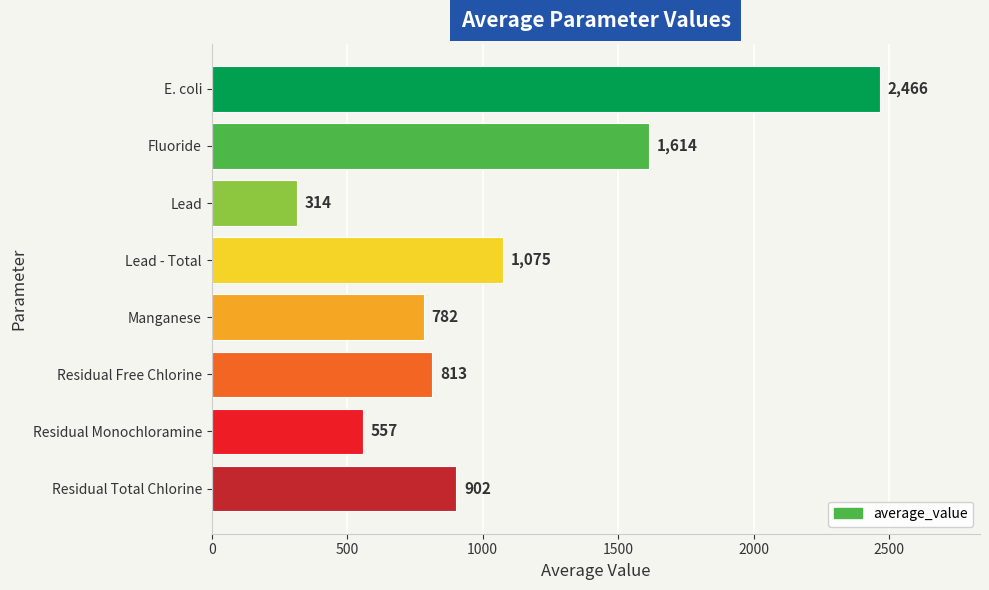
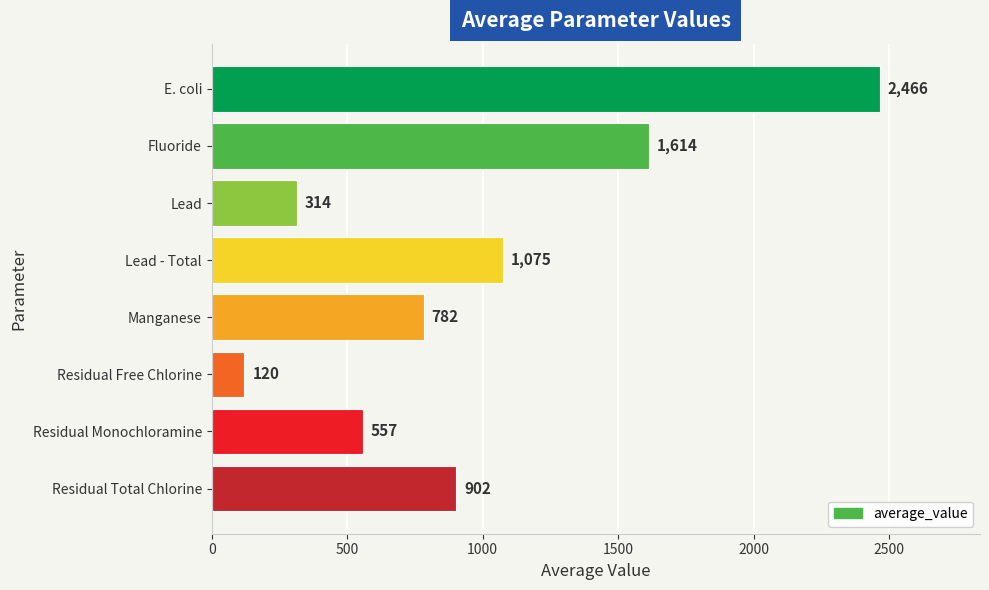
  {
    "E. coli": "2,466",
    "Fluoride": "1,614",
    "Lead": "314",
    "Lead - Total": "1,075",
    "Manganese": "782",
-   "Residual Free Chlorine": "813",
+   "Residual Free Chlorine": "120",
    "Residual Monochloramine": "557",
    "Residual Total Chlorine": "902"
  }
